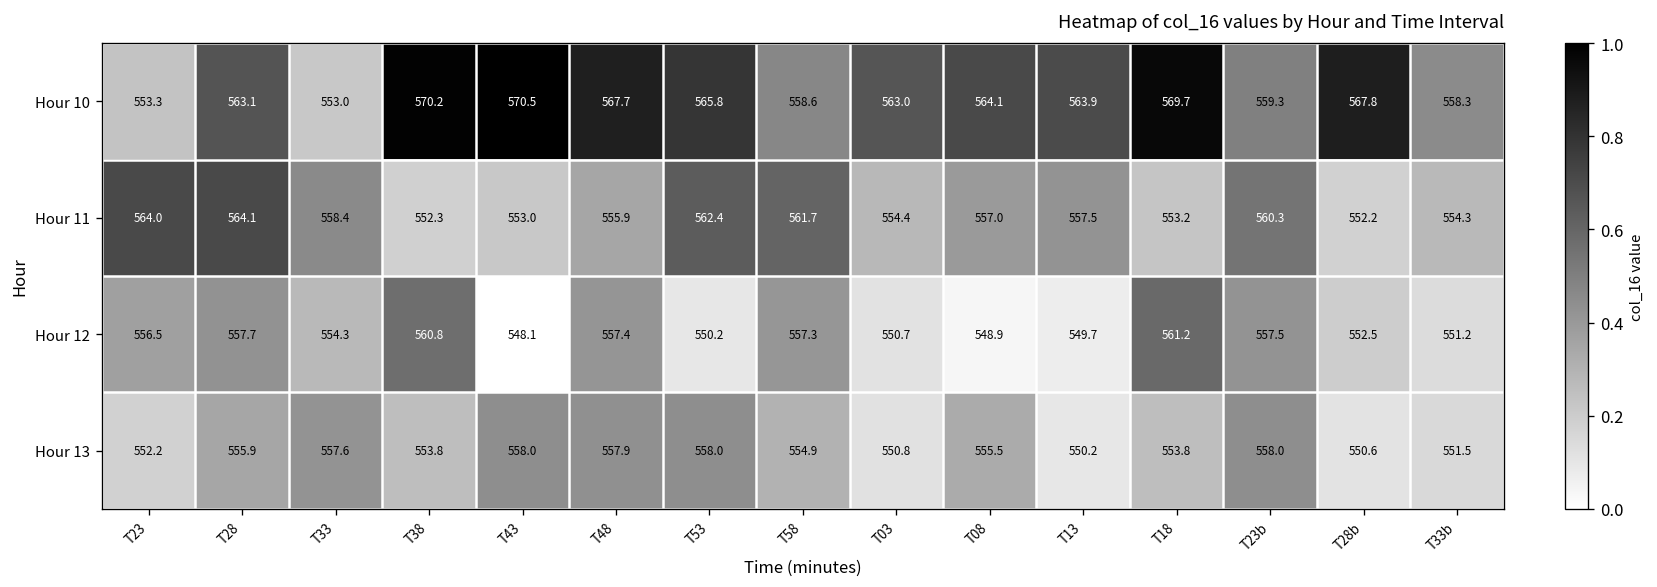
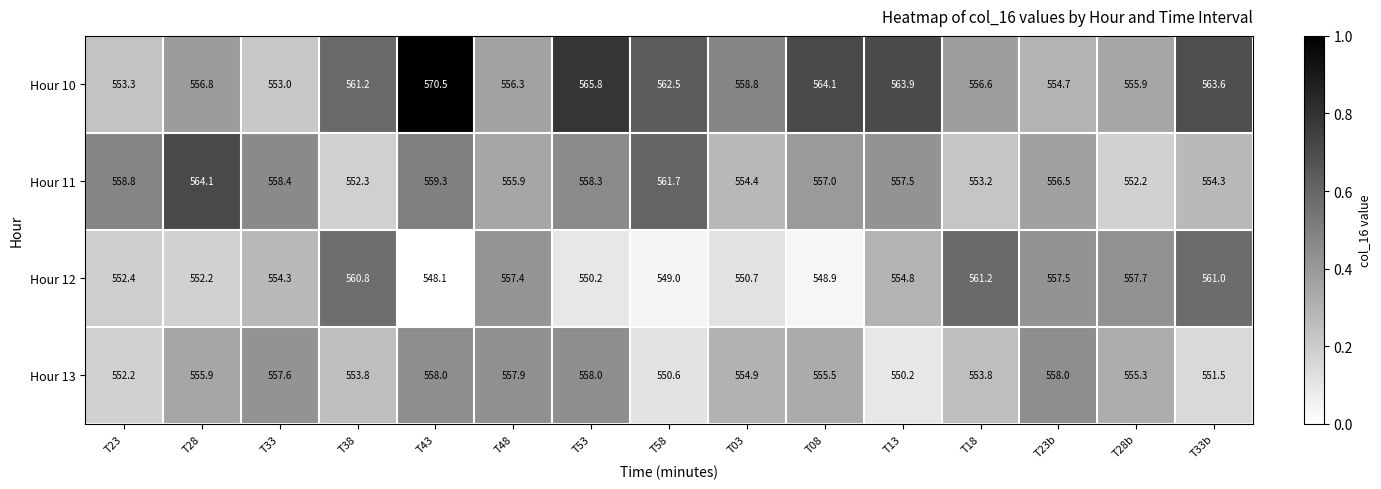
  {
    "Hour 10": {
      "T23": 553.3,
-     "T28": 563.1,
+     "T28": 556.8,
      "T33": 553.0,
-     "T38": 570.2,
+     "T38": 561.2,
      "T43": 570.5,
-     "T48": 567.7,
+     "T48": 556.3,
      "T53": 565.8,
-     "T58": 558.6,
-     "T03": 563.0,
+     "T58": 562.5,
+     "T03": 558.8,
      "T08": 564.1,
      "T13": 563.9,
-     "T18": 569.7,
-     "T23b": 559.3,
-     "T28b": 567.8,
-     "T33b": 558.3
+     "T18": 556.6,
+     "T23b": 554.7,
+     "T28b": 555.9,
+     "T33b": 563.6
    },
    "Hour 11": {
-     "T23": 564.0,
+     "T23": 558.8,
      "T28": 564.1,
      "T33": 558.4,
      "T38": 552.3,
-     "T43": 553.0,
+     "T43": 559.3,
      "T48": 555.9,
-     "T53": 562.4,
+     "T53": 558.3,
      "T58": 561.7,
      "T03": 554.4,
      "T08": 557.0,
      "T13": 557.5,
      "T18": 553.2,
-     "T23b": 560.3,
+     "T23b": 556.5,
      "T28b": 552.2,
      "T33b": 554.3
    },
    "Hour 12": {
-     "T23": 556.5,
-     "T28": 557.7,
+     "T23": 552.4,
+     "T28": 552.2,
      "T33": 554.3,
      "T38": 560.8,
      "T43": 548.1,
      "T48": 557.4,
      "T53": 550.2,
-     "T58": 557.3,
+     "T58": 549.0,
      "T03": 550.7,
      "T08": 548.9,
-     "T13": 549.7,
+     "T13": 554.8,
      "T18": 561.2,
      "T23b": 557.5,
-     "T28b": 552.5,
-     "T33b": 551.2
+     "T28b": 557.7,
+     "T33b": 561.0
    },
    "Hour 13": {
      "T23": 552.2,
      "T28": 555.9,
      "T33": 557.6,
      "T38": 553.8,
      "T43": 558.0,
      "T48": 557.9,
      "T53": 558.0,
-     "T58": 554.9,
-     "T03": 550.8,
+     "T58": 550.6,
+     "T03": 554.9,
      "T08": 555.5,
      "T13": 550.2,
      "T18": 553.8,
      "T23b": 558.0,
-     "T28b": 550.6,
+     "T28b": 555.3,
      "T33b": 551.5
    }
  }
